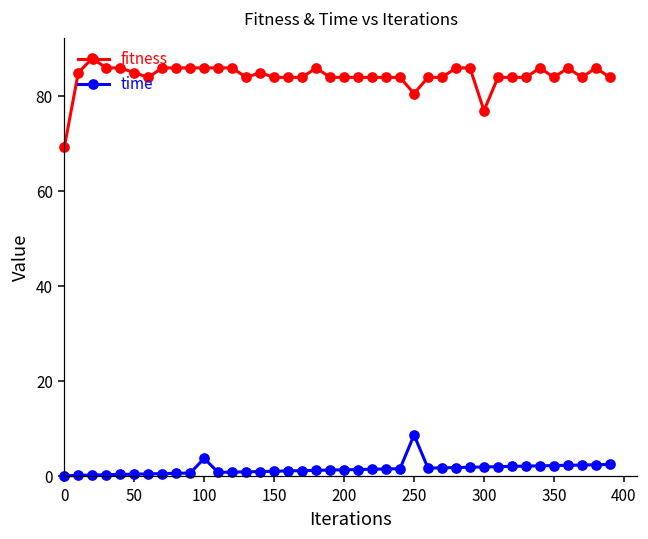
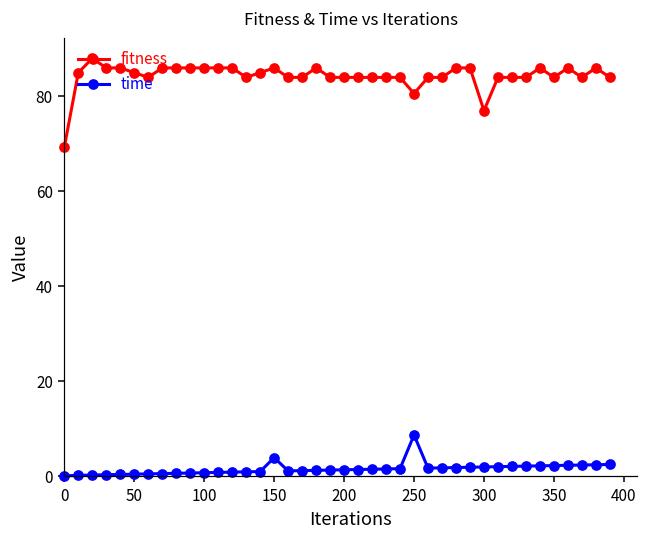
  {
    "fitness": {
      "0": 69,
      "50": 85,
      "100": 86,
-     "150": 84,
+     "150": 86,
      "200": 84,
      "250": 81,
      "300": 77,
      "350": 84
    },
    "time": {
      "0": 0,
      "50": 0,
-     "100": 4,
-     "150": 1,
+     "100": 1,
+     "150": 4,
      "200": 1,
      "250": 9,
      "300": 2,
      "350": 2
    }
  }
